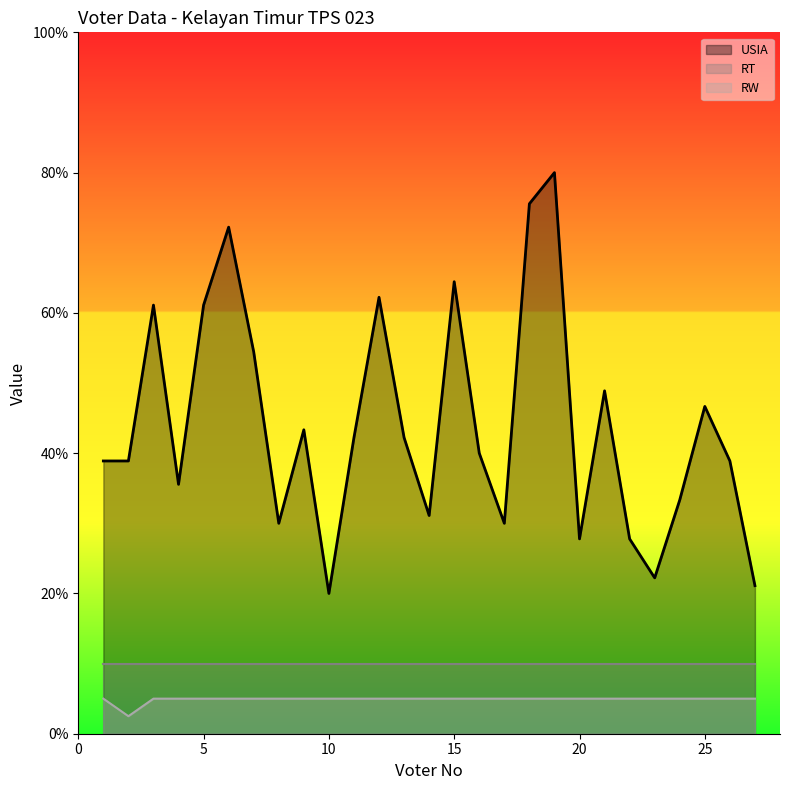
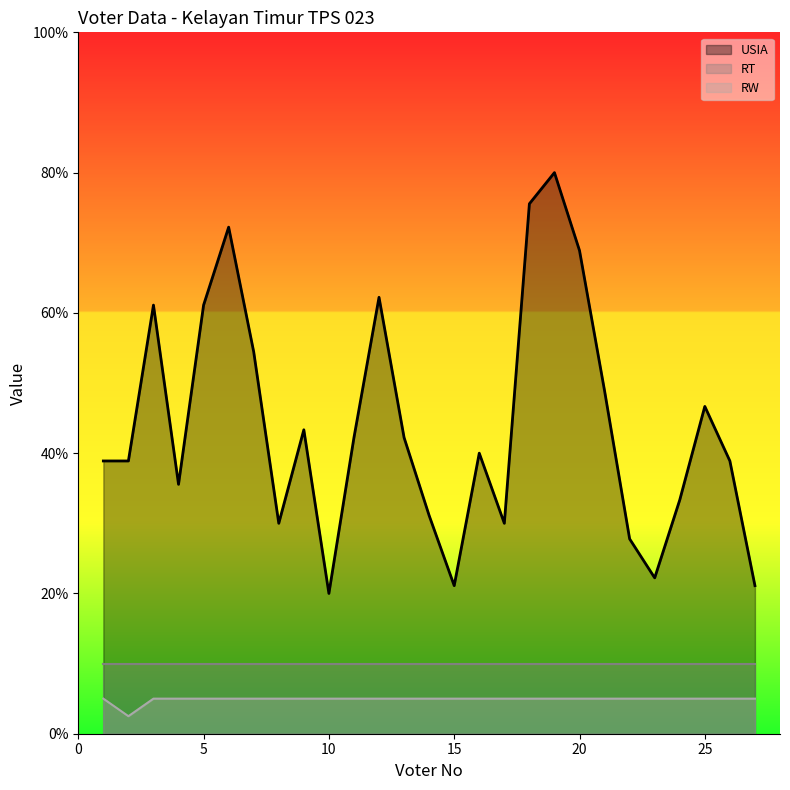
  {
    "USIA": {
      "5": "61%",
      "10": "20%",
-     "15": "64%",
-     "20": "28%",
+     "15": "21%",
+     "20": "69%",
      "25": "47%"
    }
  }
